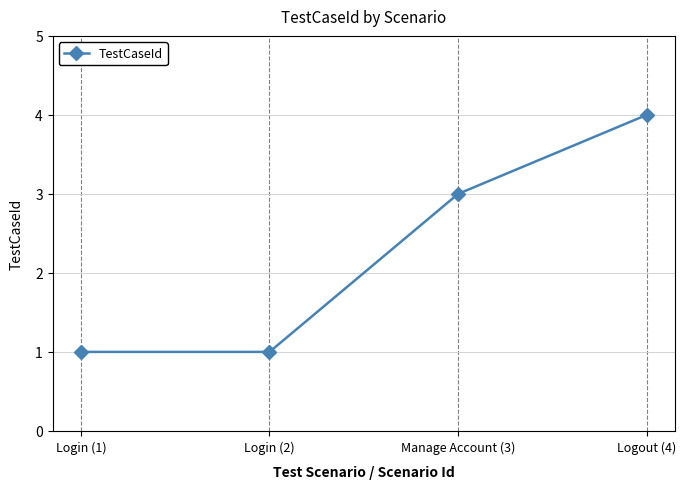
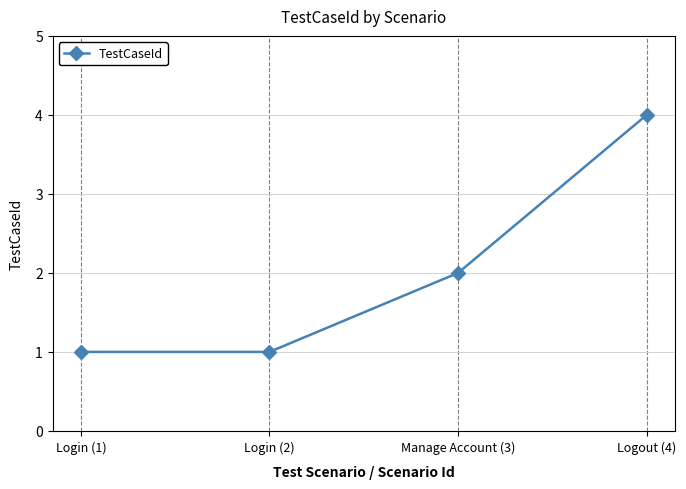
  {
    "Login (1)": 1,
    "Login (2)": 1,
-   "Manage Account (3)": 3,
+   "Manage Account (3)": 2,
    "Logout (4)": 4
  }
